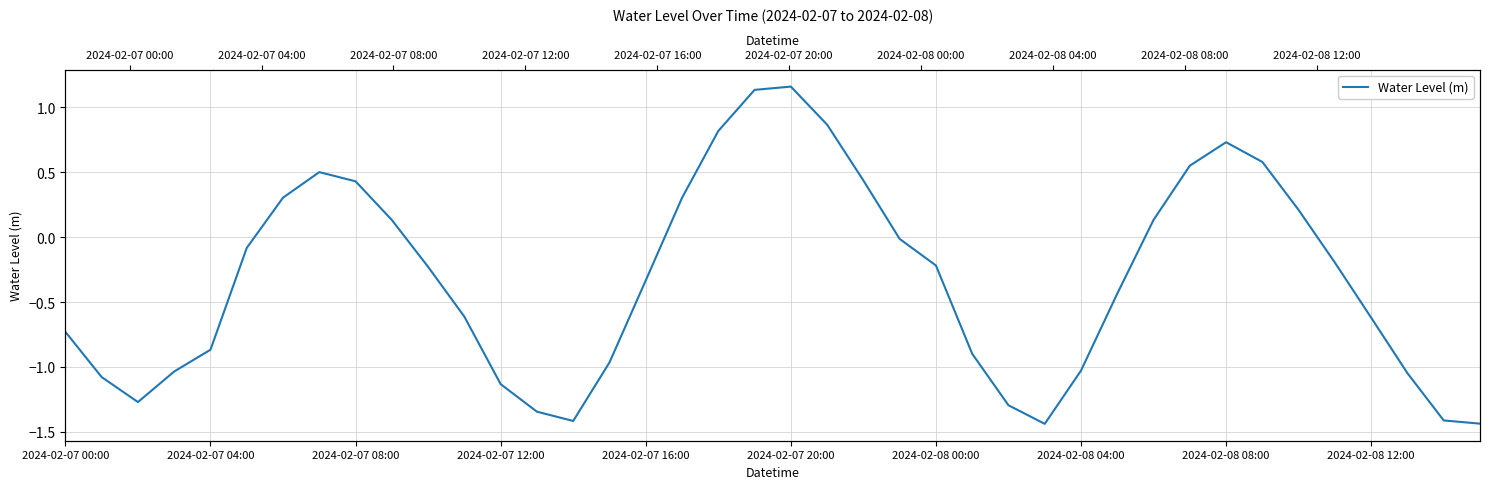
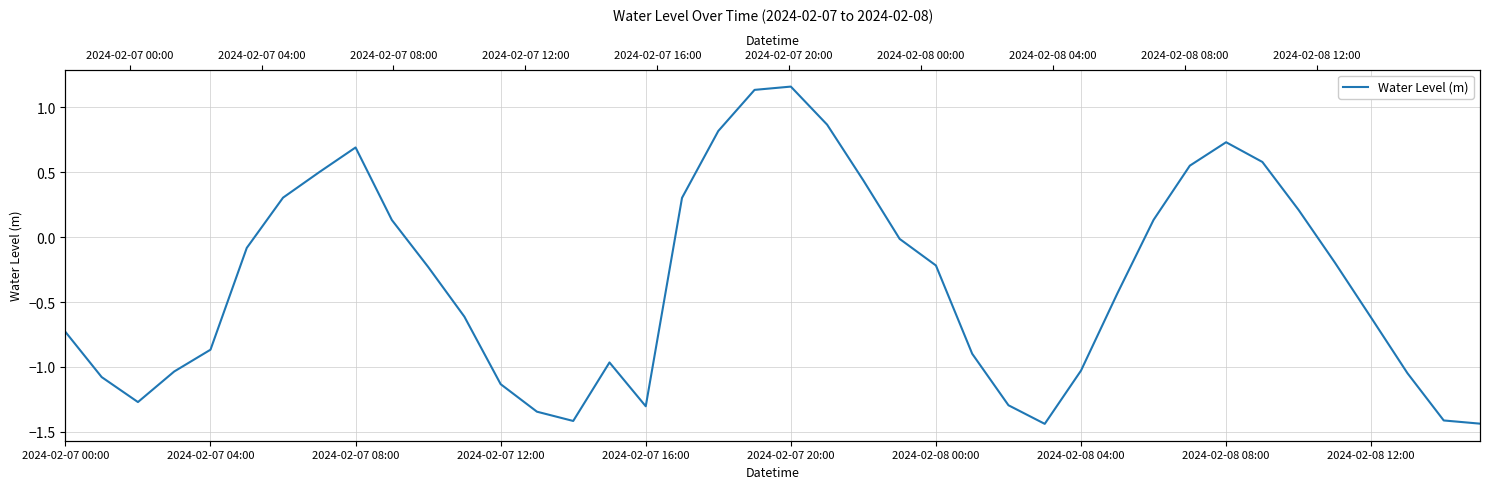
  {
    "2024-02-07 00:00": -0.73,
    "2024-02-07 04:00": -0.87,
-   "2024-02-07 08:00": 0.43,
+   "2024-02-07 08:00": 0.69,
    "2024-02-07 12:00": -1.13,
-   "2024-02-07 16:00": -0.33,
+   "2024-02-07 16:00": -1.30,
    "2024-02-07 20:00": 1.16,
    "2024-02-08 00:00": -0.22,
    "2024-02-08 04:00": -1.03,
    "2024-02-08 08:00": 0.73,
    "2024-02-08 12:00": -0.62
  }
